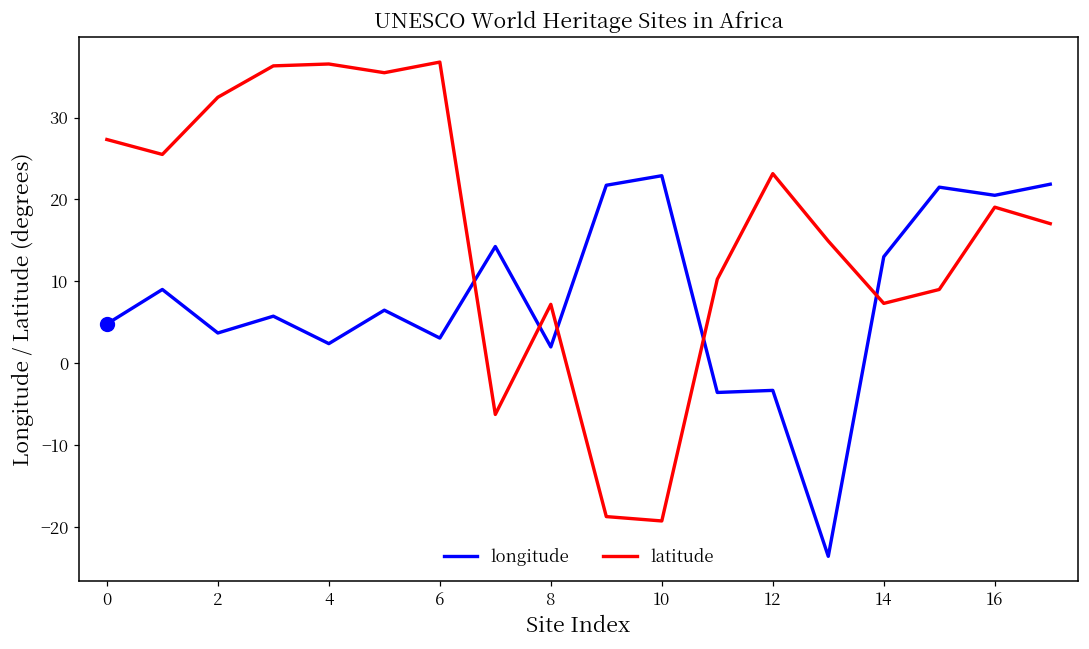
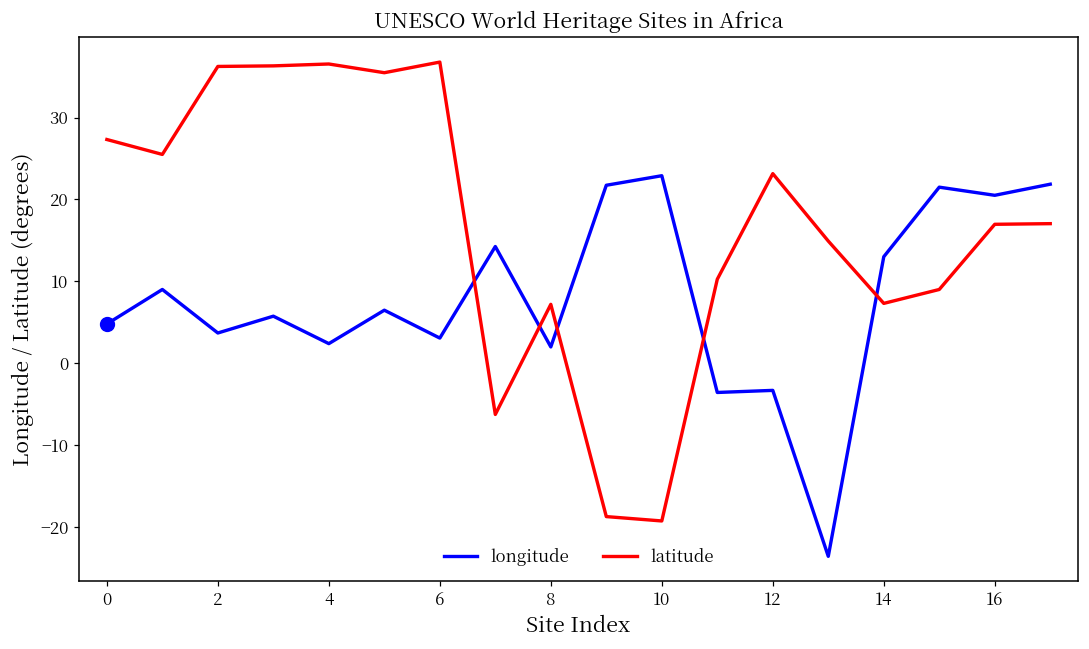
  {
    "latitude": {
      "0": 27,
-     "2": 32,
+     "2": 36,
      "4": 37,
      "6": 37,
      "8": 7,
      "10": -19,
      "12": 23,
      "14": 7,
-     "16": 19
+     "16": 17
    }
  }
